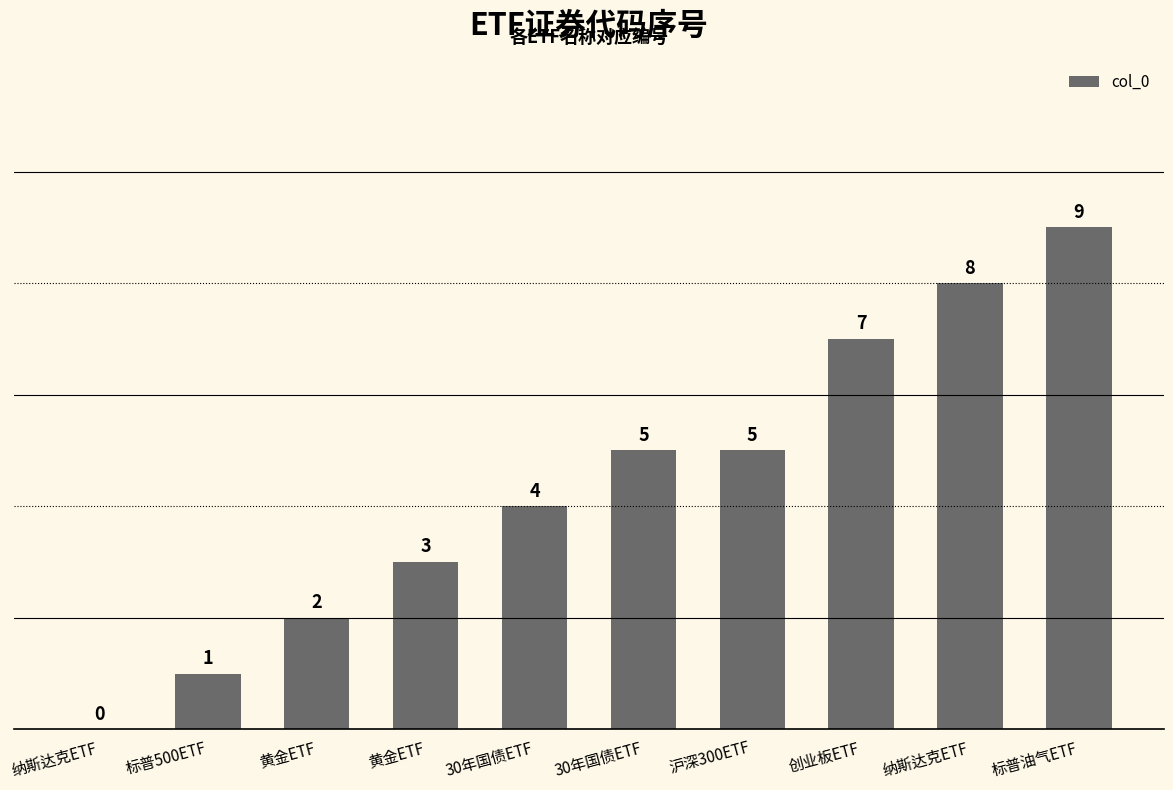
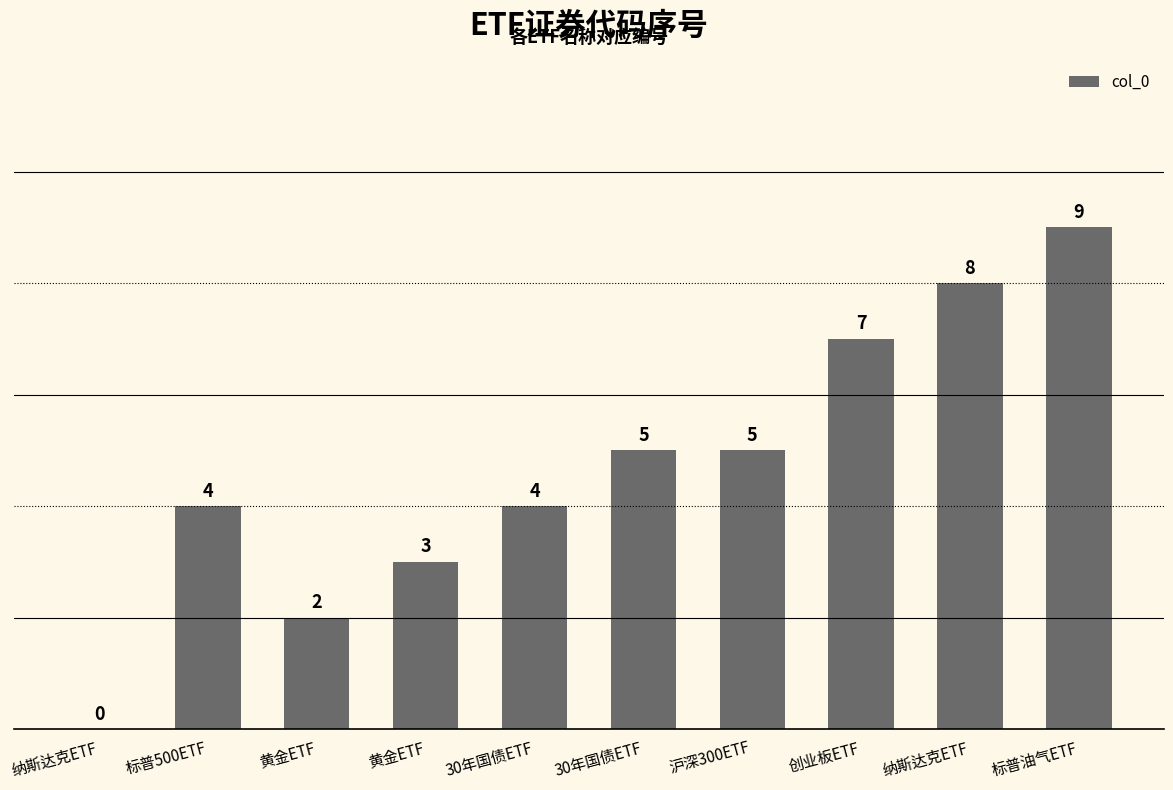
  {
-   "标普500ETF": 1,
+   "标普500ETF": 4,
    "沪深300ETF": 5,
    "创业板ETF": 7,
    "标普油气ETF": 9
  }
